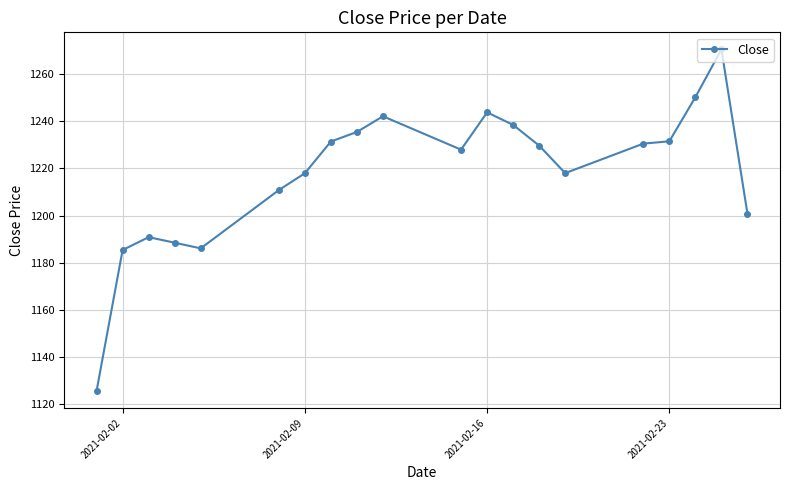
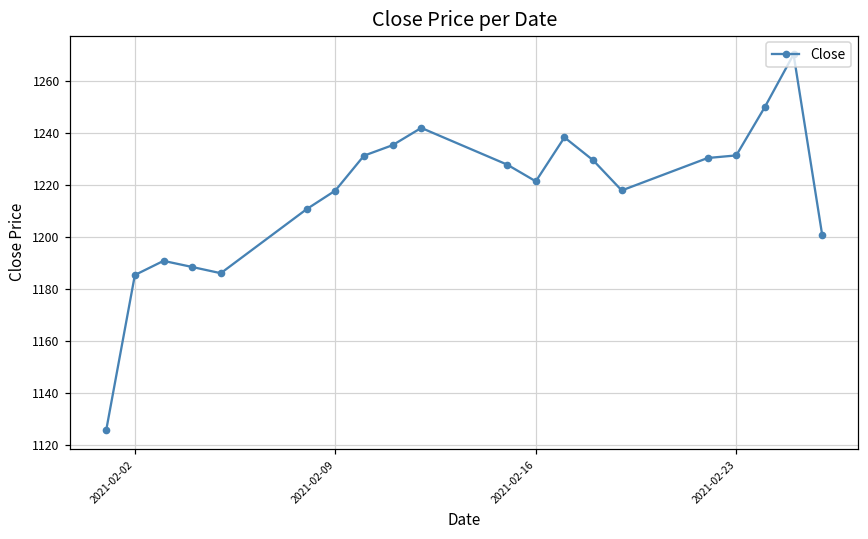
  {
    "2021-02-02": 1185,
    "2021-02-09": 1218,
-   "2021-02-16": 1244,
+   "2021-02-16": 1222,
    "2021-02-23": 1232
  }
